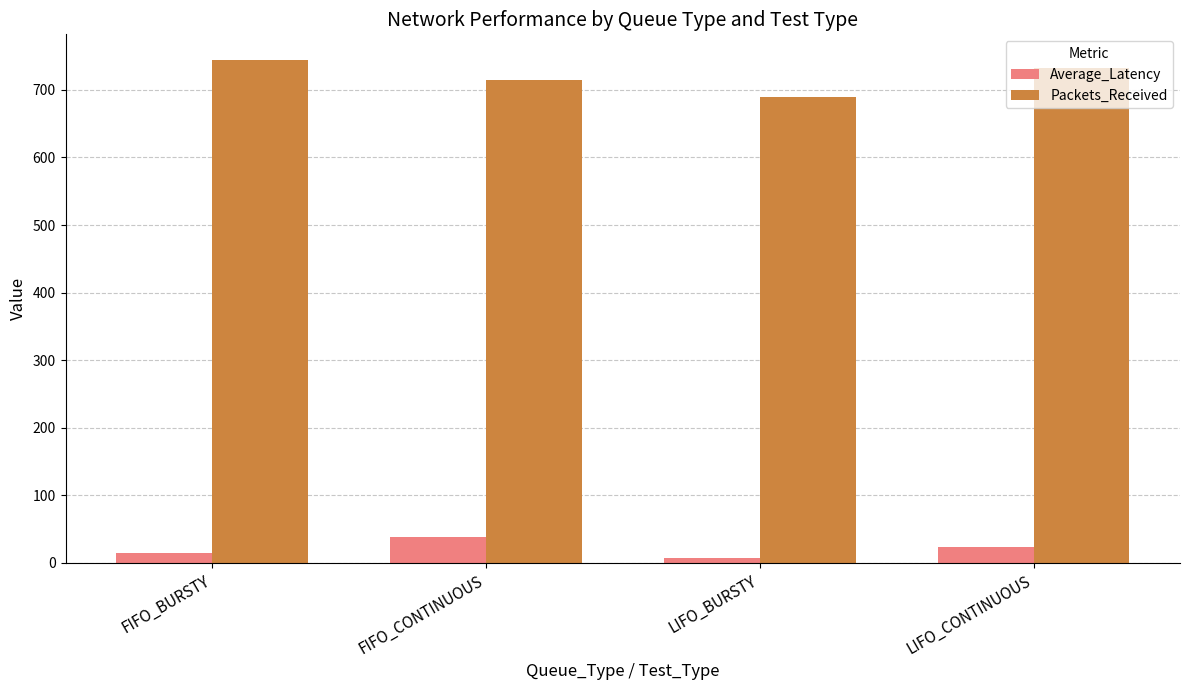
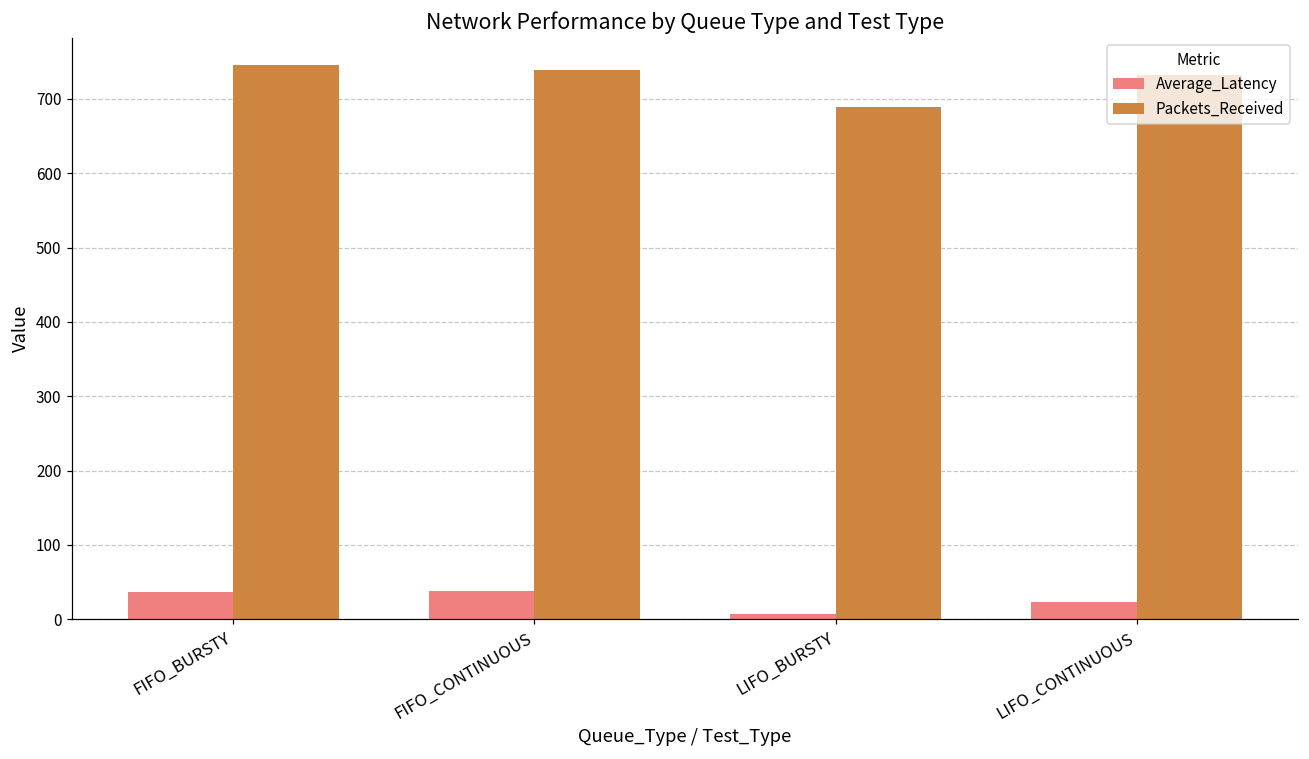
  {
    "Average_Latency": {
-     "FIFO_BURSTY": 10,
+     "FIFO_BURSTY": 40,
      "FIFO_CONTINUOUS": 40,
      "LIFO_BURSTY": 10,
      "LIFO_CONTINUOUS": 20
    },
    "Packets_Received": {
      "FIFO_BURSTY": 750,
-     "FIFO_CONTINUOUS": 710,
+     "FIFO_CONTINUOUS": 740,
      "LIFO_BURSTY": 690
    }
  }
